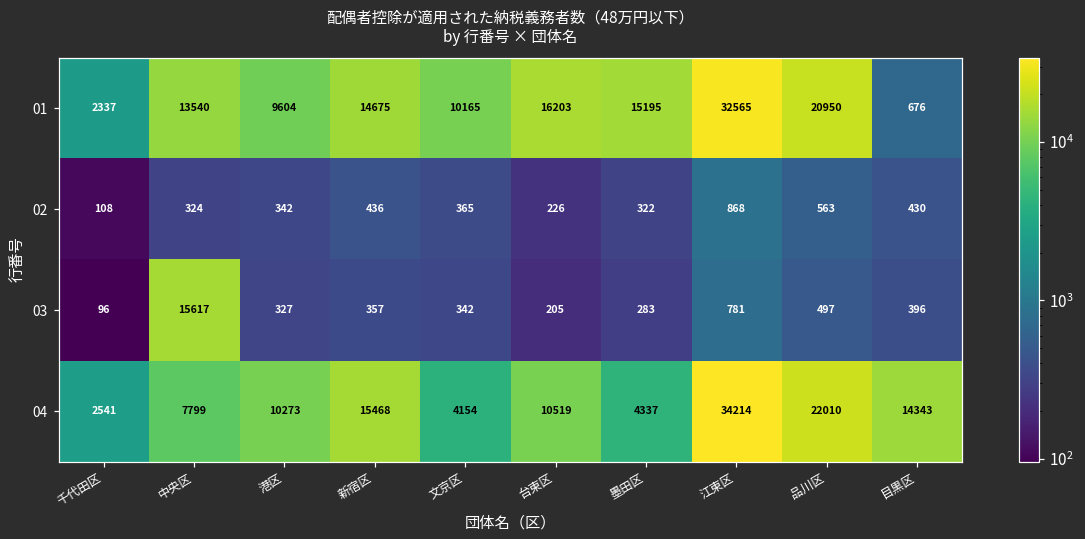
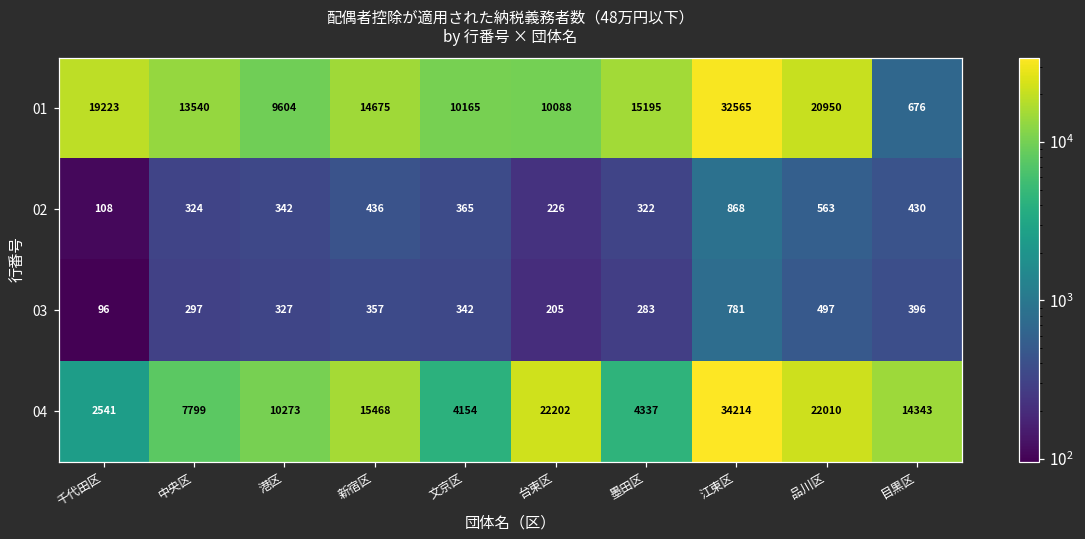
  {
    "01": {
-     "千代田区": 2337,
+     "千代田区": 19223,
      "中央区": 13540,
      "港区": 9604,
      "新宿区": 14675,
      "文京区": 10165,
-     "台東区": 16203,
+     "台東区": 10088,
      "墨田区": 15195,
      "江東区": 32565,
      "品川区": 20950,
      "目黒区": 676
    },
    "02": {
      "千代田区": 108,
      "中央区": 324,
      "港区": 342,
      "新宿区": 436,
      "文京区": 365,
      "台東区": 226,
      "墨田区": 322,
      "江東区": 868,
      "品川区": 563,
      "目黒区": 430
    },
    "03": {
      "千代田区": 96,
-     "中央区": 15617,
+     "中央区": 297,
      "港区": 327,
      "新宿区": 357,
      "文京区": 342,
      "台東区": 205,
      "墨田区": 283,
      "江東区": 781,
      "品川区": 497,
      "目黒区": 396
    },
    "04": {
      "千代田区": 2541,
      "中央区": 7799,
      "港区": 10273,
      "新宿区": 15468,
      "文京区": 4154,
-     "台東区": 10519,
+     "台東区": 22202,
      "墨田区": 4337,
      "江東区": 34214,
      "品川区": 22010,
      "目黒区": 14343
    }
  }
